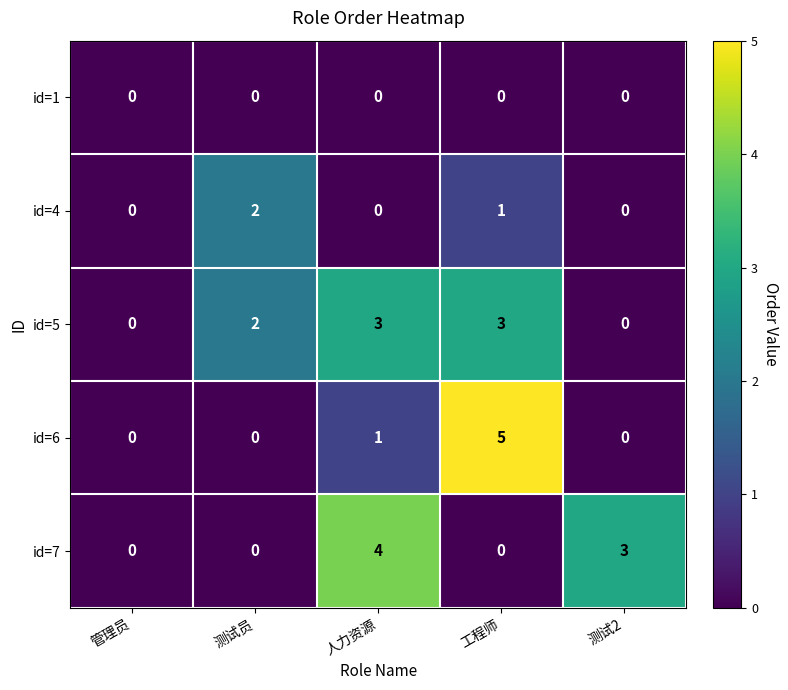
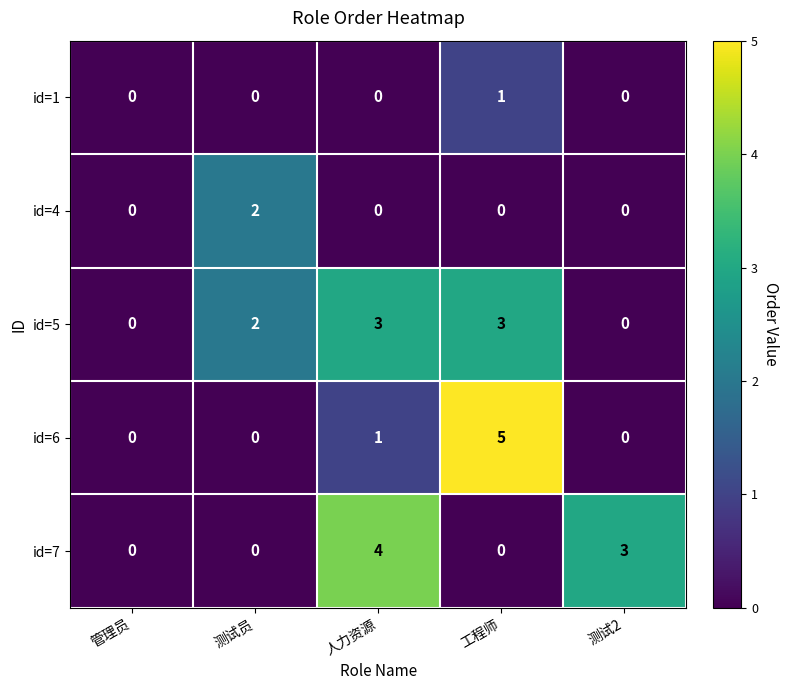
  {
    "id=1": {
      "管理员": 0,
      "测试员": 0,
      "人力资源": 0,
-     "工程师": 0,
+     "工程师": 1,
      "测试2": 0
    },
    "id=4": {
      "管理员": 0,
      "测试员": 2,
      "人力资源": 0,
-     "工程师": 1,
+     "工程师": 0,
      "测试2": 0
    },
    "id=5": {
      "管理员": 0,
      "测试员": 2,
      "人力资源": 3,
      "工程师": 3,
      "测试2": 0
    },
    "id=6": {
      "管理员": 0,
      "测试员": 0,
      "人力资源": 1,
      "工程师": 5,
      "测试2": 0
    },
    "id=7": {
      "管理员": 0,
      "测试员": 0,
      "人力资源": 4,
      "工程师": 0,
      "测试2": 3
    }
  }
